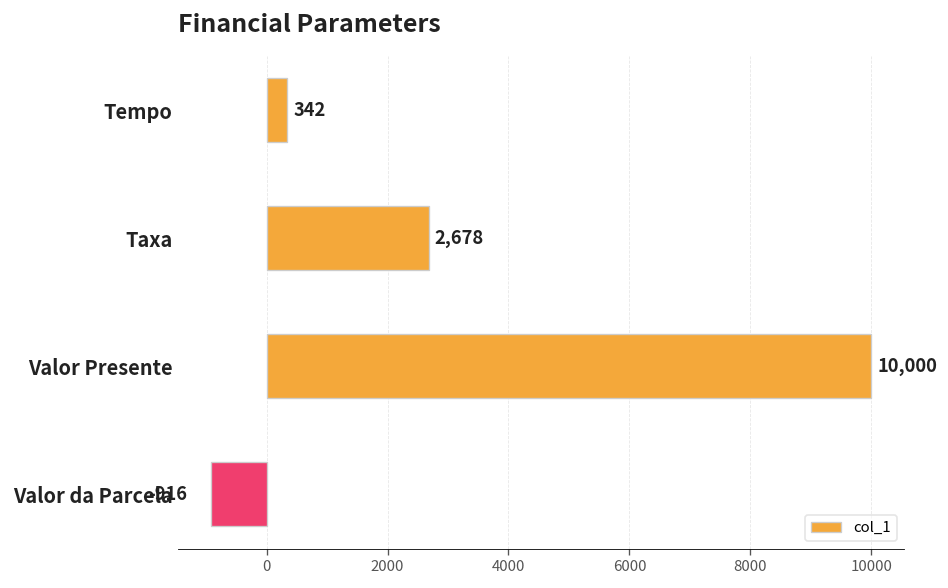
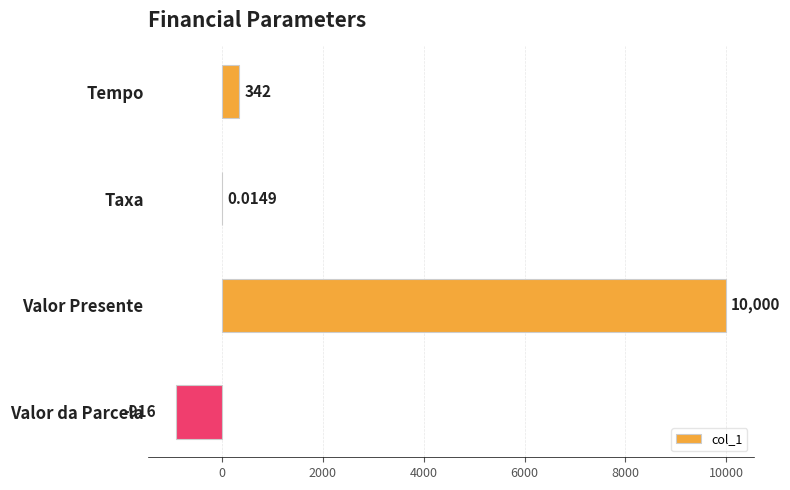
  {
    "Tempo": "342",
-   "Taxa": "2,678",
+   "Taxa": "0.0149",
    "Valor Presente": "10,000",
    "Valor da Parcela": "-916"
  }
